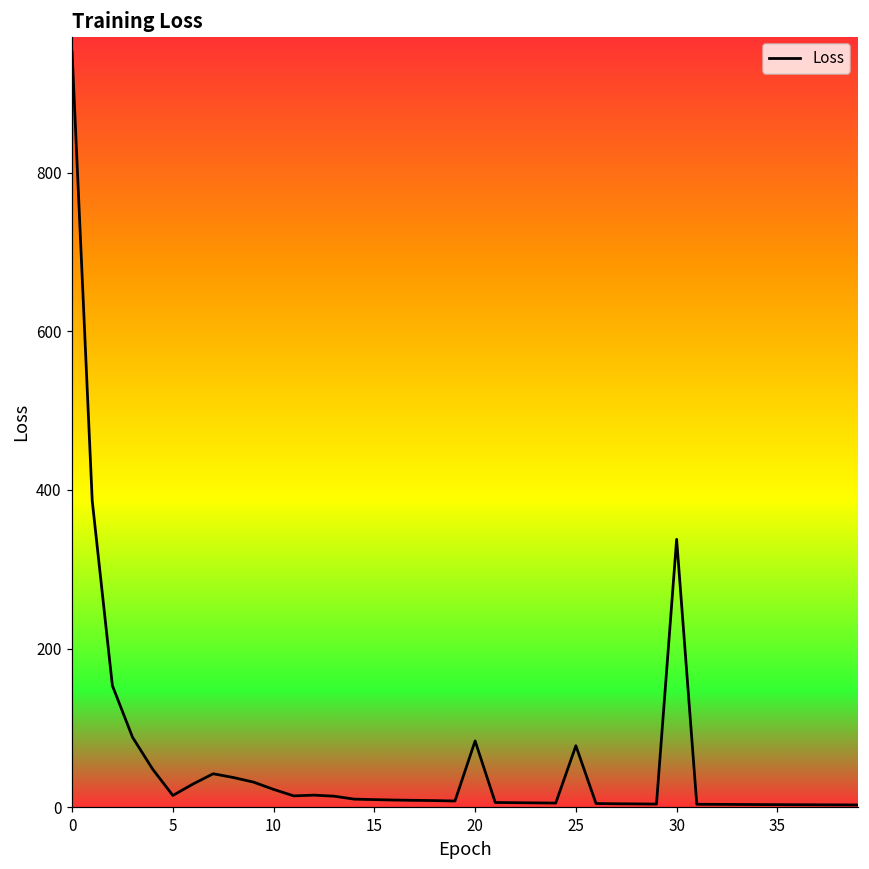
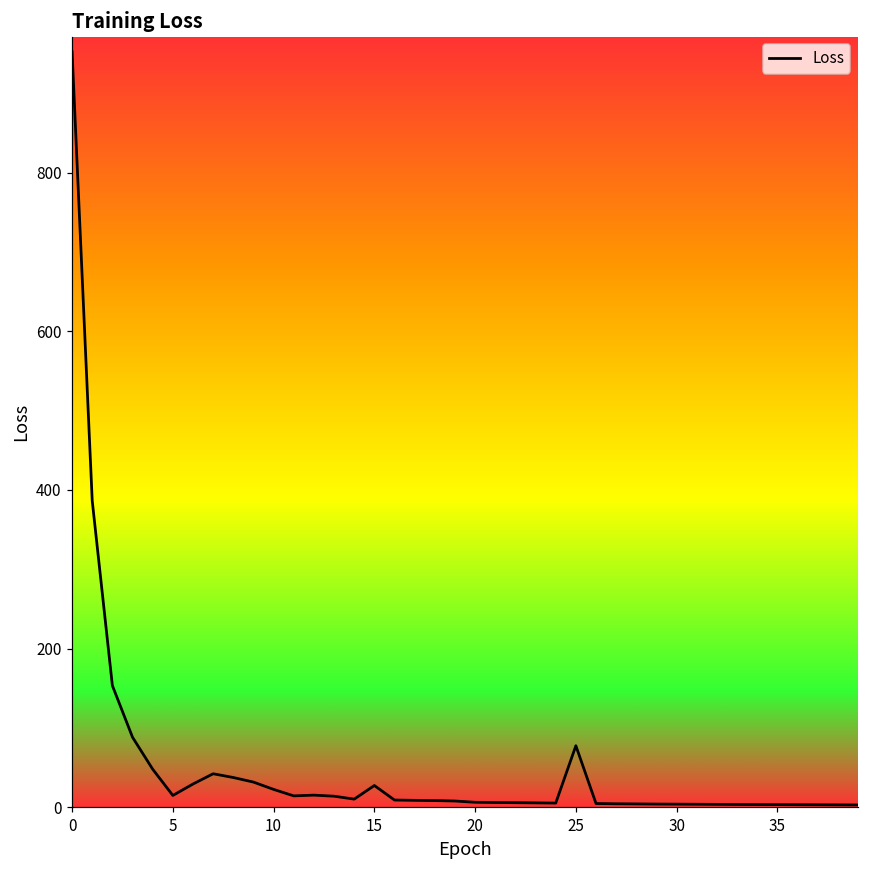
  {
    "0": 950,
    "5": 10,
    "10": 20,
-   "15": 10,
-   "20": 80,
+   "15": 30,
+   "20": 10,
    "25": 80,
-   "30": 340,
+   "30": 0,
    "35": 0
  }
